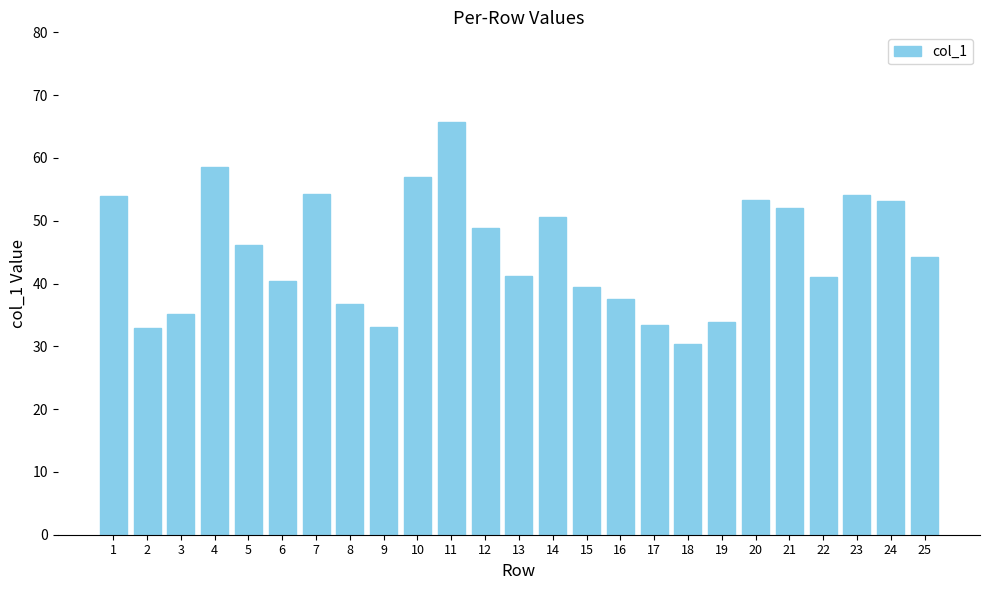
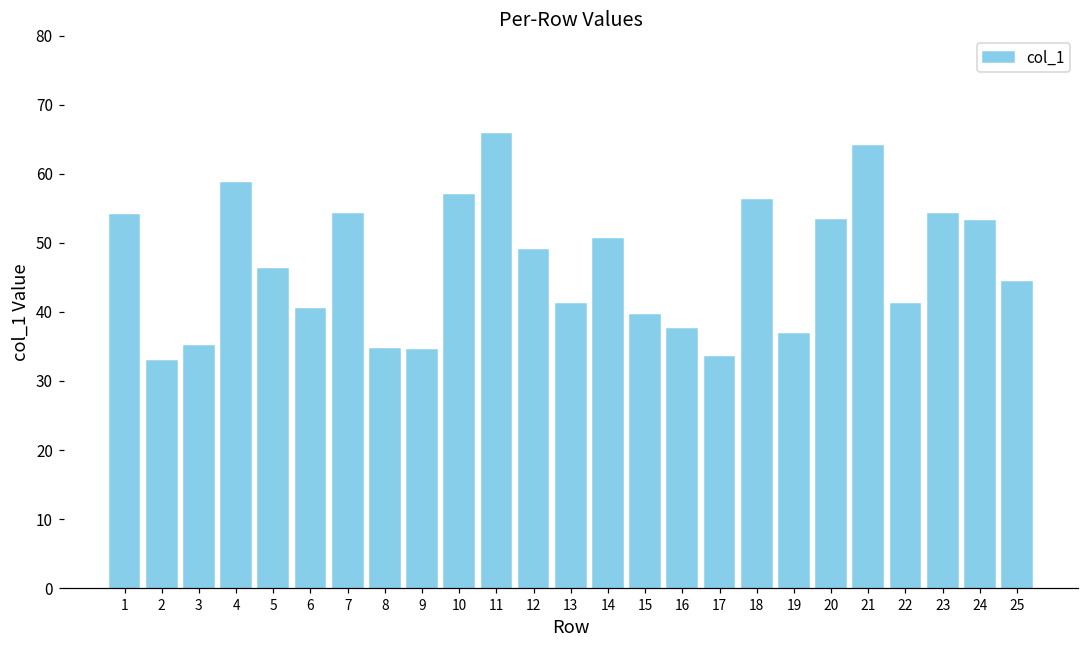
  {
    "1": 54,
    "2": 33,
    "3": 35,
    "4": 59,
    "5": 46,
    "6": 40,
    "7": 54,
-   "8": 37,
-   "9": 33,
+   "8": 35,
+   "9": 35,
    "10": 57,
    "11": 66,
    "12": 49,
    "13": 41,
    "14": 51,
    "15": 40,
    "16": 38,
    "17": 33,
-   "18": 30,
-   "19": 34,
+   "18": 56,
+   "19": 37,
    "20": 53,
-   "21": 52,
+   "21": 64,
    "22": 41,
    "23": 54,
    "24": 53,
    "25": 44
  }
